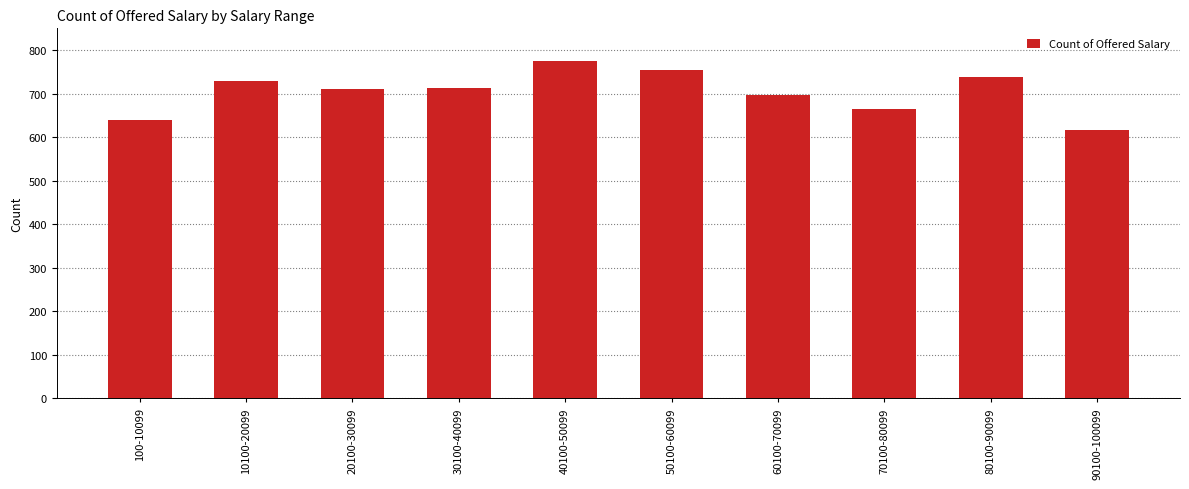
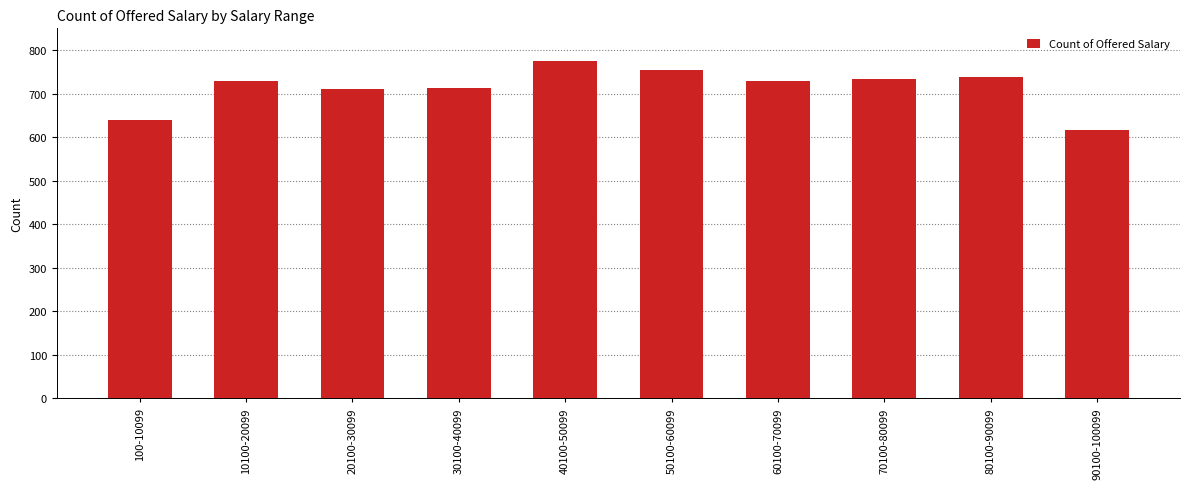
  {
    "100-10099": 640,
    "10100-20099": 730,
    "20100-30099": 710,
    "30100-40099": 710,
    "40100-50099": 780,
    "50100-60099": 750,
-   "60100-70099": 700,
-   "70100-80099": 670,
+   "60100-70099": 730,
+   "70100-80099": 730,
    "80100-90099": 740,
    "90100-100099": 620
  }
